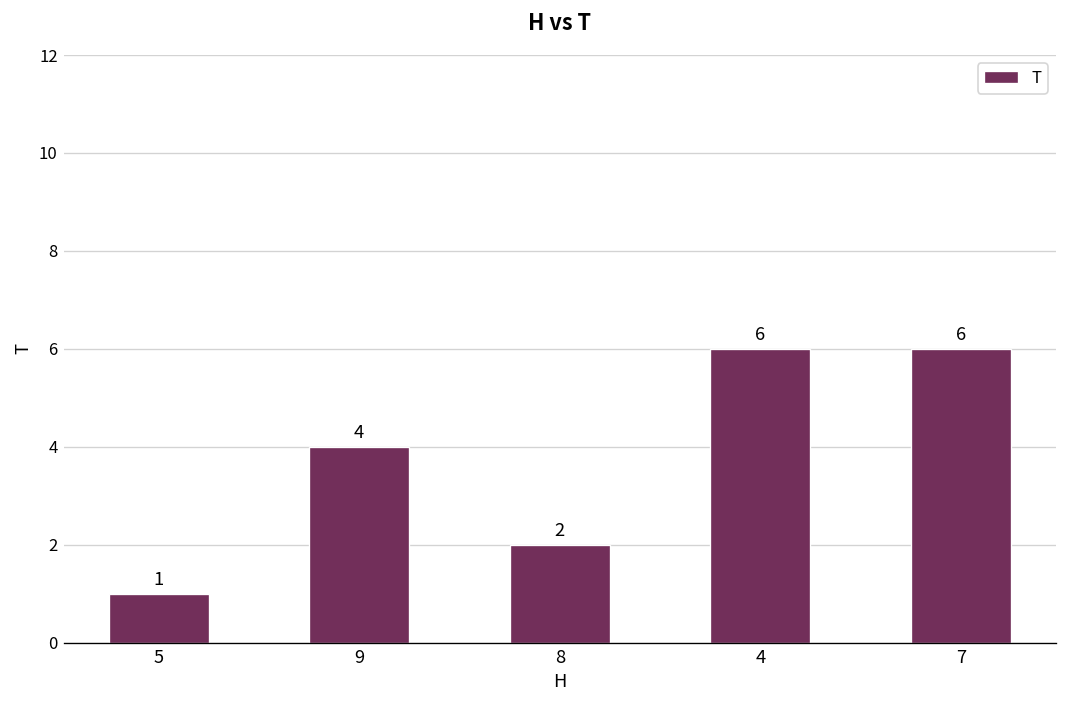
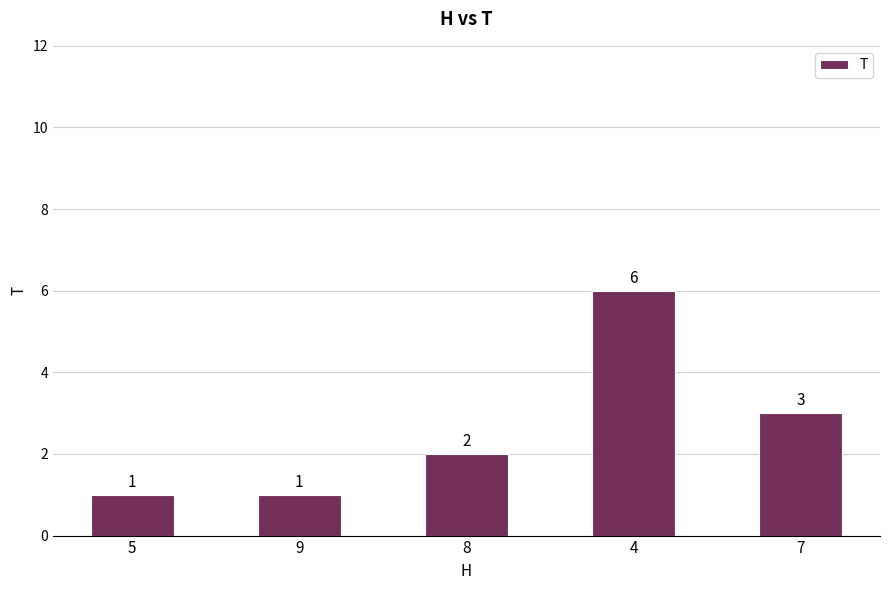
  {
    "5": 1,
-   "9": 4,
+   "9": 1,
    "8": 2,
    "4": 6,
-   "7": 6
+   "7": 3
  }
